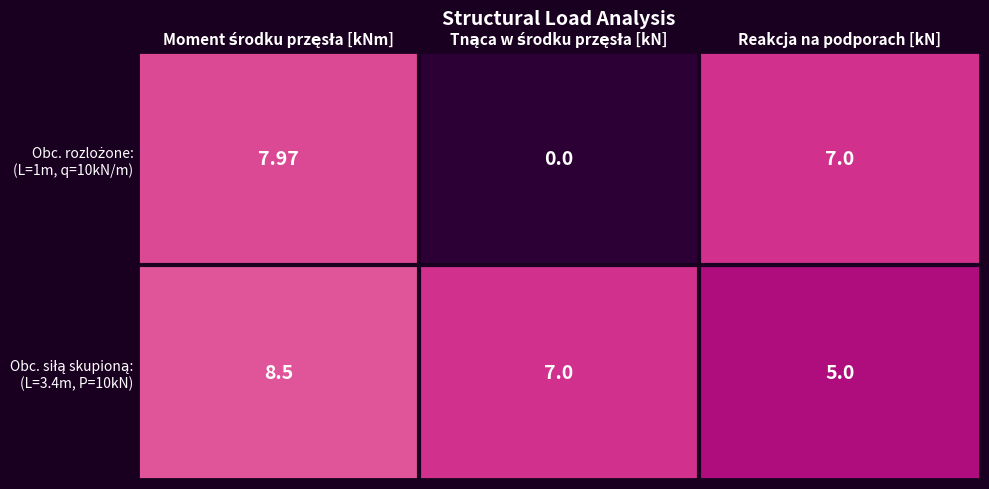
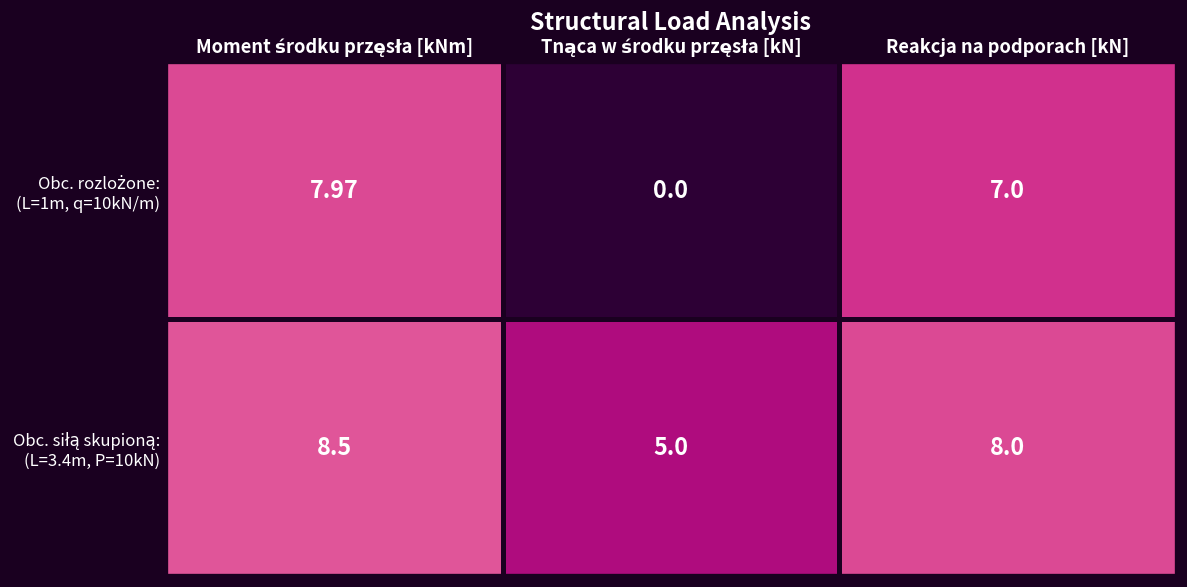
  {
    "Obc. rozlożone: (L=1m, q=10kN/m)": {
      "Moment środku przęsła [kNm]": 7.97,
      "Tnąca w środku przęsła [kN]": 0.0,
      "Reakcja na podporach [kN]": 7.0
    },
    "Obc. siłą skupioną: (L=3.4m, P=10kN)": {
      "Moment środku przęsła [kNm]": 8.5,
-     "Tnąca w środku przęsła [kN]": 7.0,
-     "Reakcja na podporach [kN]": 5.0
+     "Tnąca w środku przęsła [kN]": 5.0,
+     "Reakcja na podporach [kN]": 8.0
    }
  }
